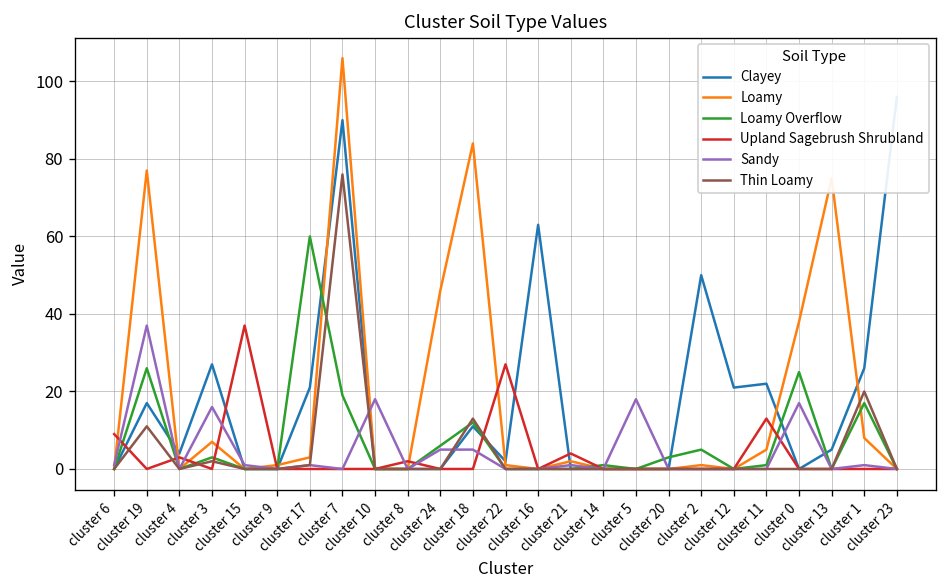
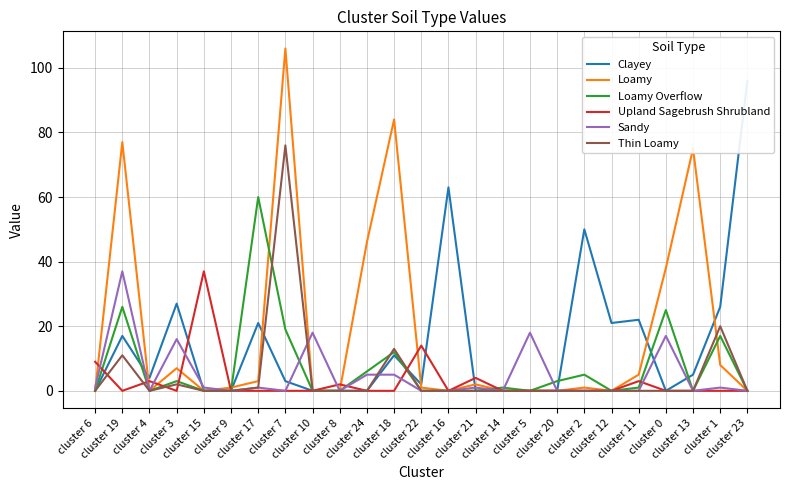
  {
    "Clayey": {
      "cluster 19": 17,
      "cluster 4": 4,
      "cluster 3": 27,
      "cluster 17": 21,
-     "cluster 7": 90,
+     "cluster 7": 3,
      "cluster 18": 11,
      "cluster 22": 2,
      "cluster 16": 63,
      "cluster 2": 50,
      "cluster 12": 21,
      "cluster 11": 22,
      "cluster 13": 5,
      "cluster 1": 26
    },
    "Loamy": {
      "cluster 19": 77,
      "cluster 3": 7,
      "cluster 9": 1,
      "cluster 17": 3,
      "cluster 7": 106,
      "cluster 24": 46,
      "cluster 18": 84,
      "cluster 22": 1,
      "cluster 21": 2,
      "cluster 2": 1,
      "cluster 11": 5,
      "cluster 0": 38,
      "cluster 1": 8
    },
    "Loamy Overflow": {
      "cluster 19": 26,
      "cluster 3": 3,
      "cluster 17": 60,
      "cluster 7": 19,
      "cluster 24": 6,
      "cluster 18": 12,
      "cluster 14": 1,
      "cluster 20": 3,
      "cluster 2": 5,
      "cluster 11": 1,
      "cluster 0": 25,
      "cluster 1": 17
    },
    "Upland Sagebrush Shrubland": {
      "cluster 6": 9,
      "cluster 19": 0,
      "cluster 4": 3,
      "cluster 3": 0,
      "cluster 15": 37,
      "cluster 17": 0,
      "cluster 8": 2,
      "cluster 18": 0,
-     "cluster 22": 27,
+     "cluster 22": 14,
      "cluster 21": 4,
-     "cluster 11": 13,
+     "cluster 11": 3,
      "cluster 1": 0
    },
    "Sandy": {
      "cluster 6": 1,
      "cluster 19": 37,
      "cluster 3": 16,
      "cluster 15": 1,
      "cluster 10": 18,
      "cluster 24": 5,
      "cluster 18": 5,
      "cluster 21": 1,
      "cluster 5": 18,
      "cluster 0": 17,
      "cluster 1": 1
    },
    "Thin Loamy": {
      "cluster 19": 11,
      "cluster 3": 2,
      "cluster 7": 76,
      "cluster 18": 13,
      "cluster 1": 20
    }
  }
